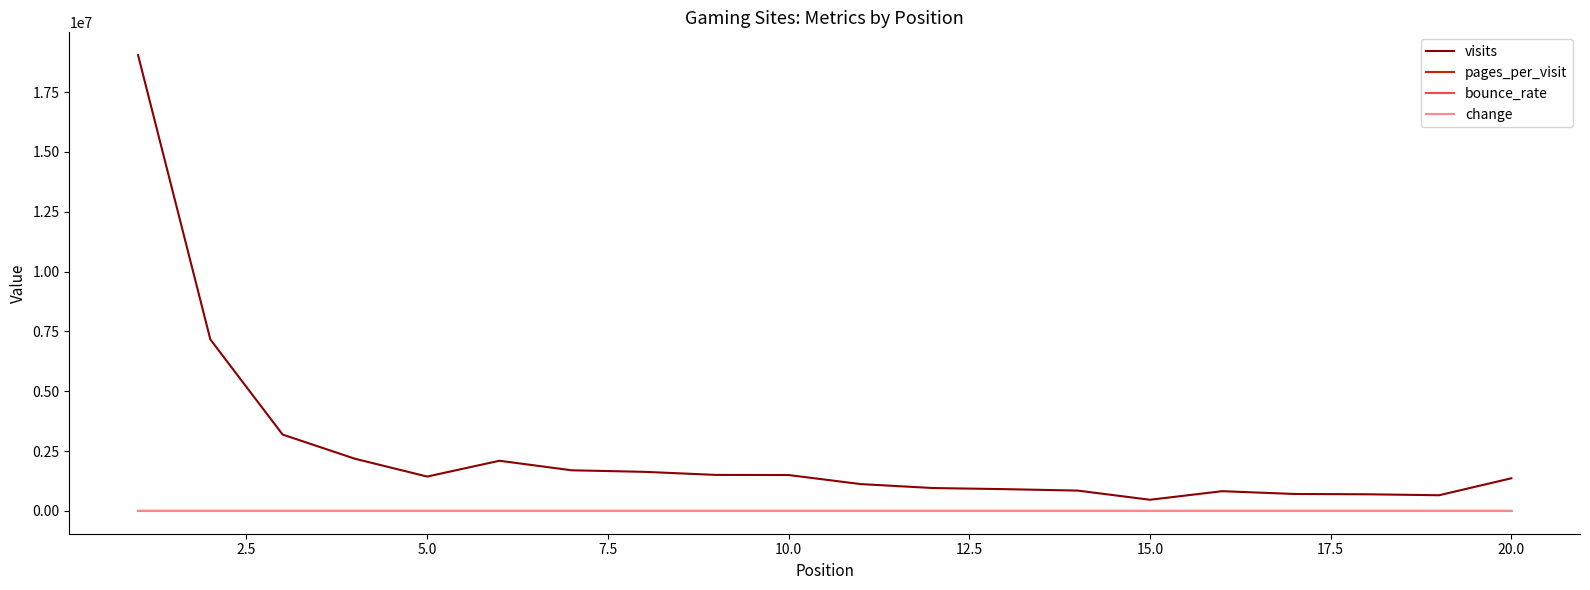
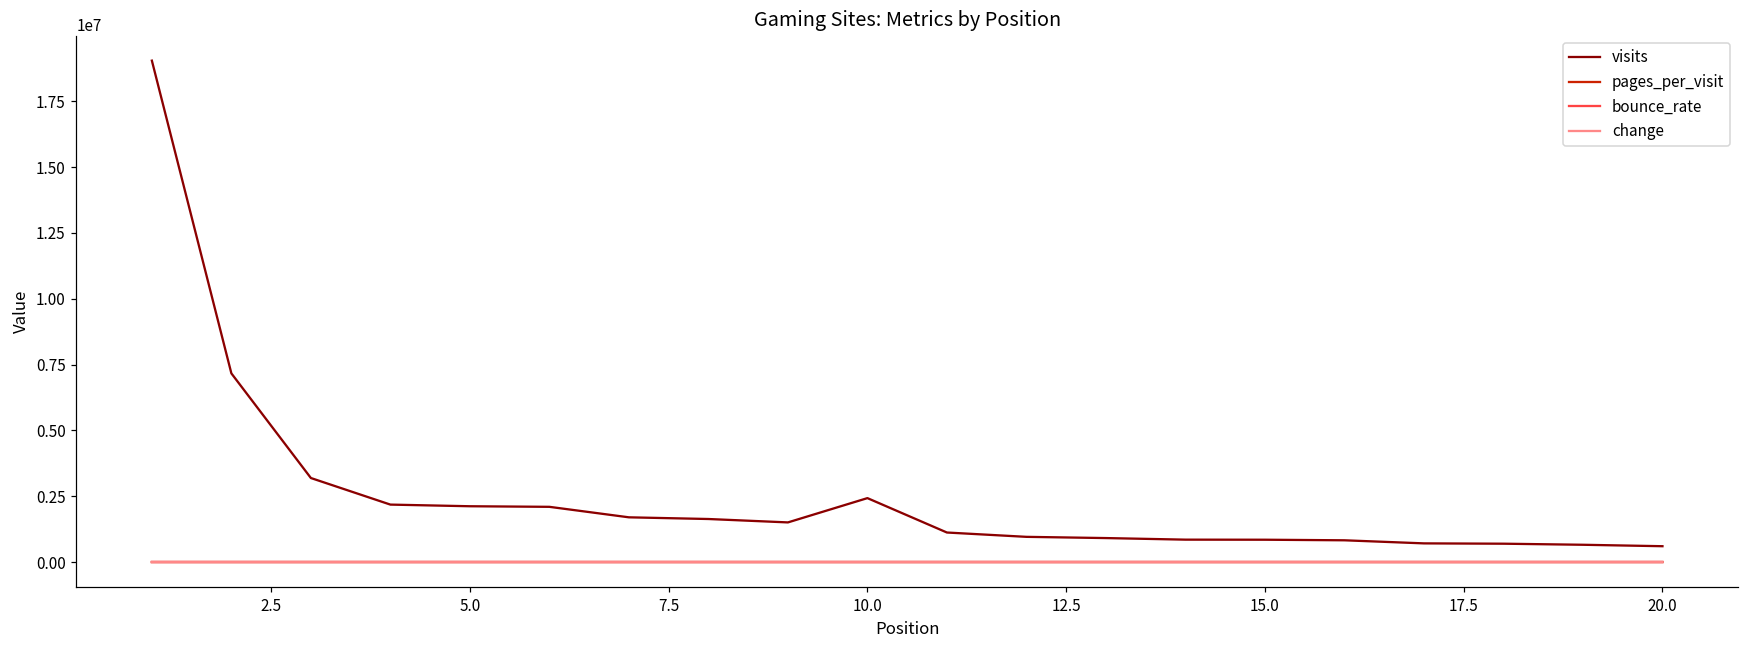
  {
    "visits": {
-     "5.0": 1400000,
-     "10.0": 1500000,
-     "15.0": 500000,
-     "20.0": 1400000
+     "5.0": 2100000,
+     "10.0": 2400000,
+     "15.0": 800000,
+     "20.0": 600000
    },
    "change": {
      "5.0": 0,
      "10.0": 0,
      "15.0": 0,
      "20.0": 0
    }
  }
